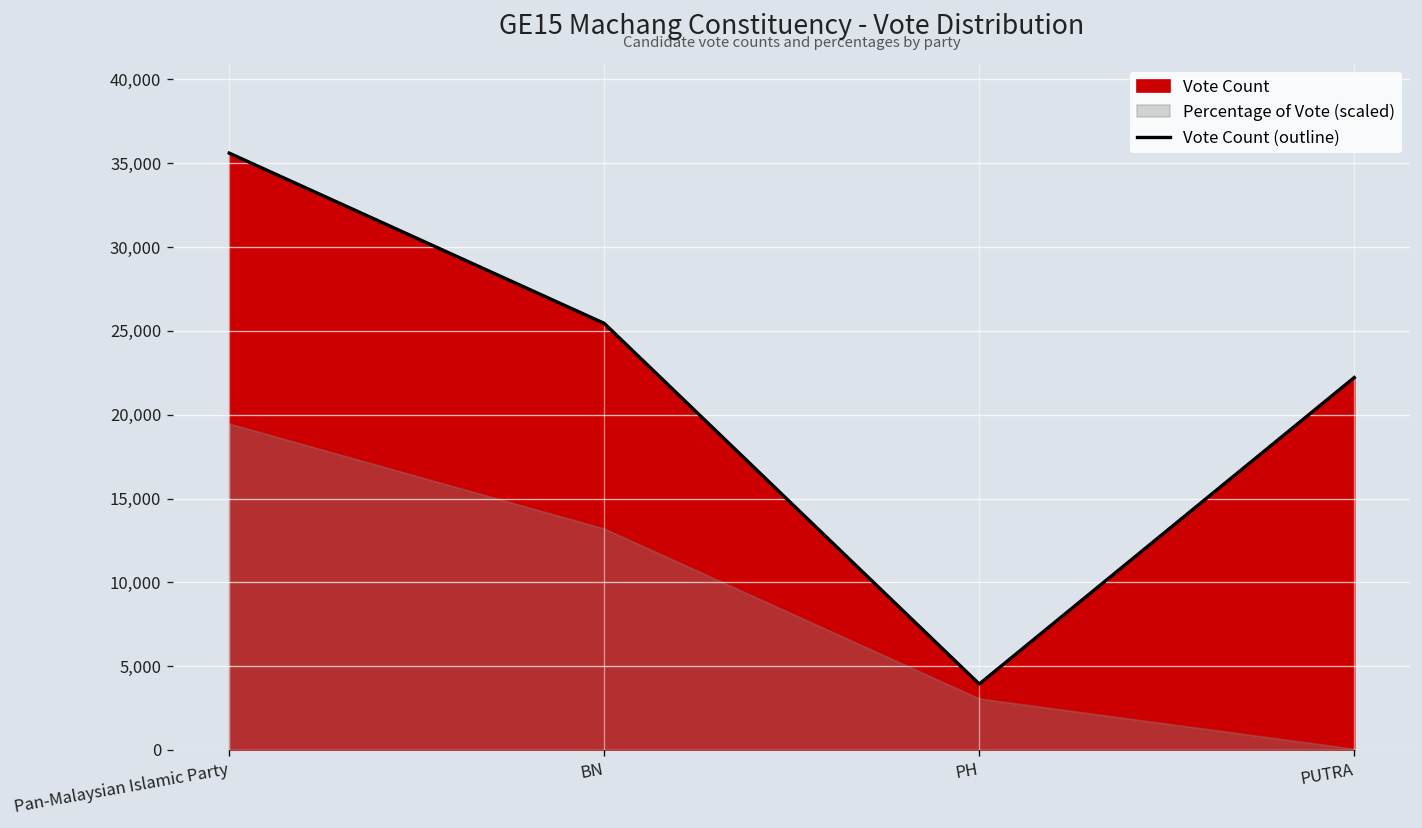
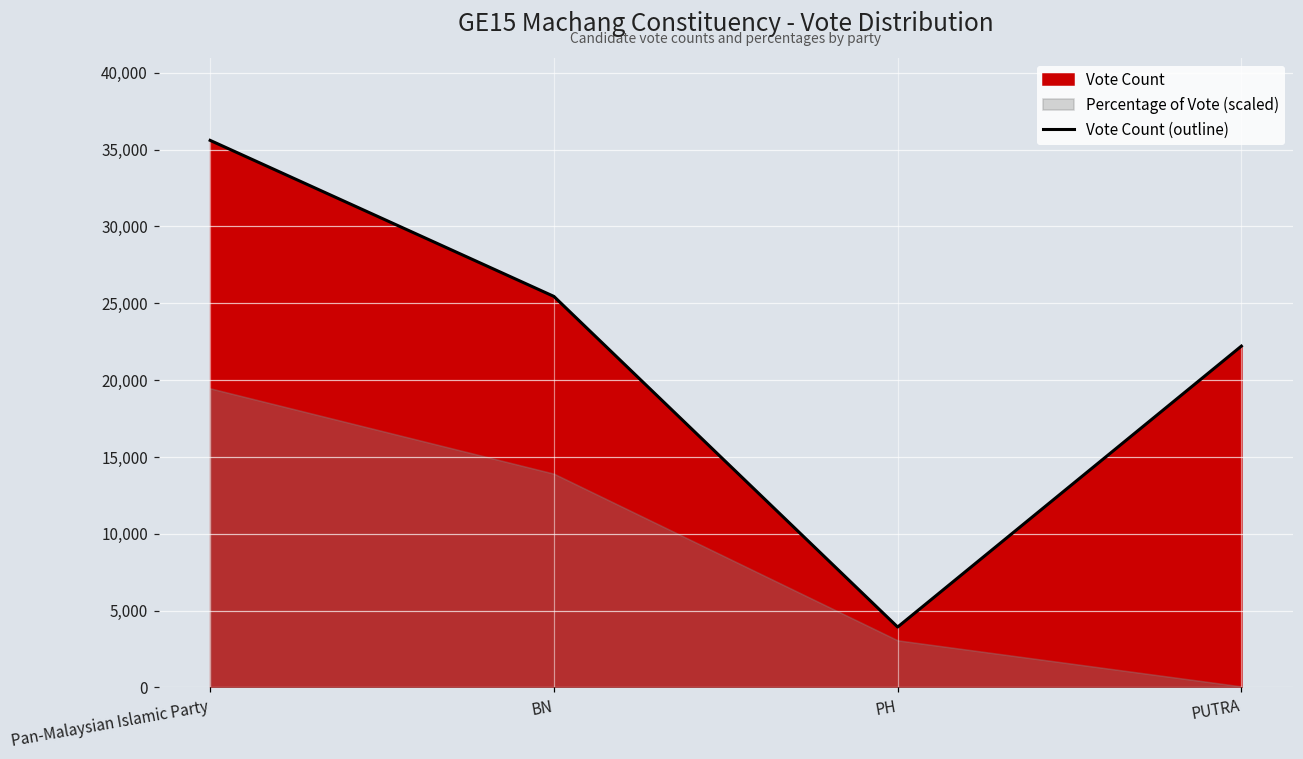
  {
    "Vote Count": {
      "Pan-Malaysian Islamic Party": "35,600",
      "BN": "25,400",
      "PH": "3,900",
      "PUTRA": "22,200"
    },
    "Percentage of Vote (scaled)": {
      "Pan-Malaysian Islamic Party": "19,500",
-     "BN": "13,200",
+     "BN": "13,900",
      "PH": "3,100"
    }
  }
